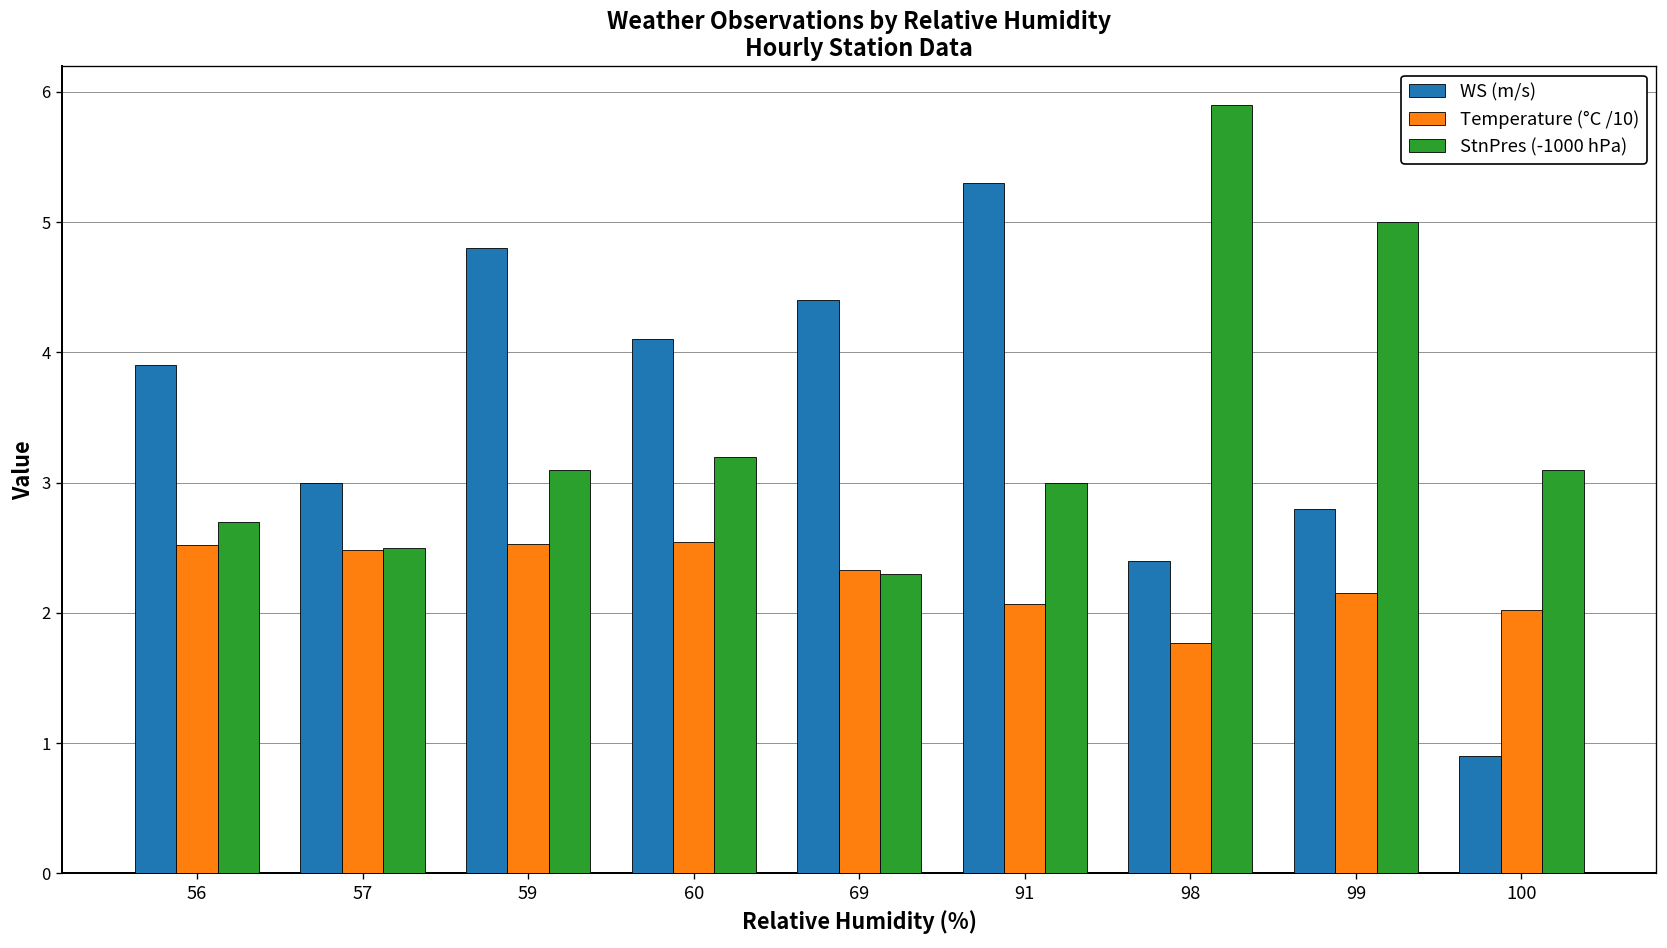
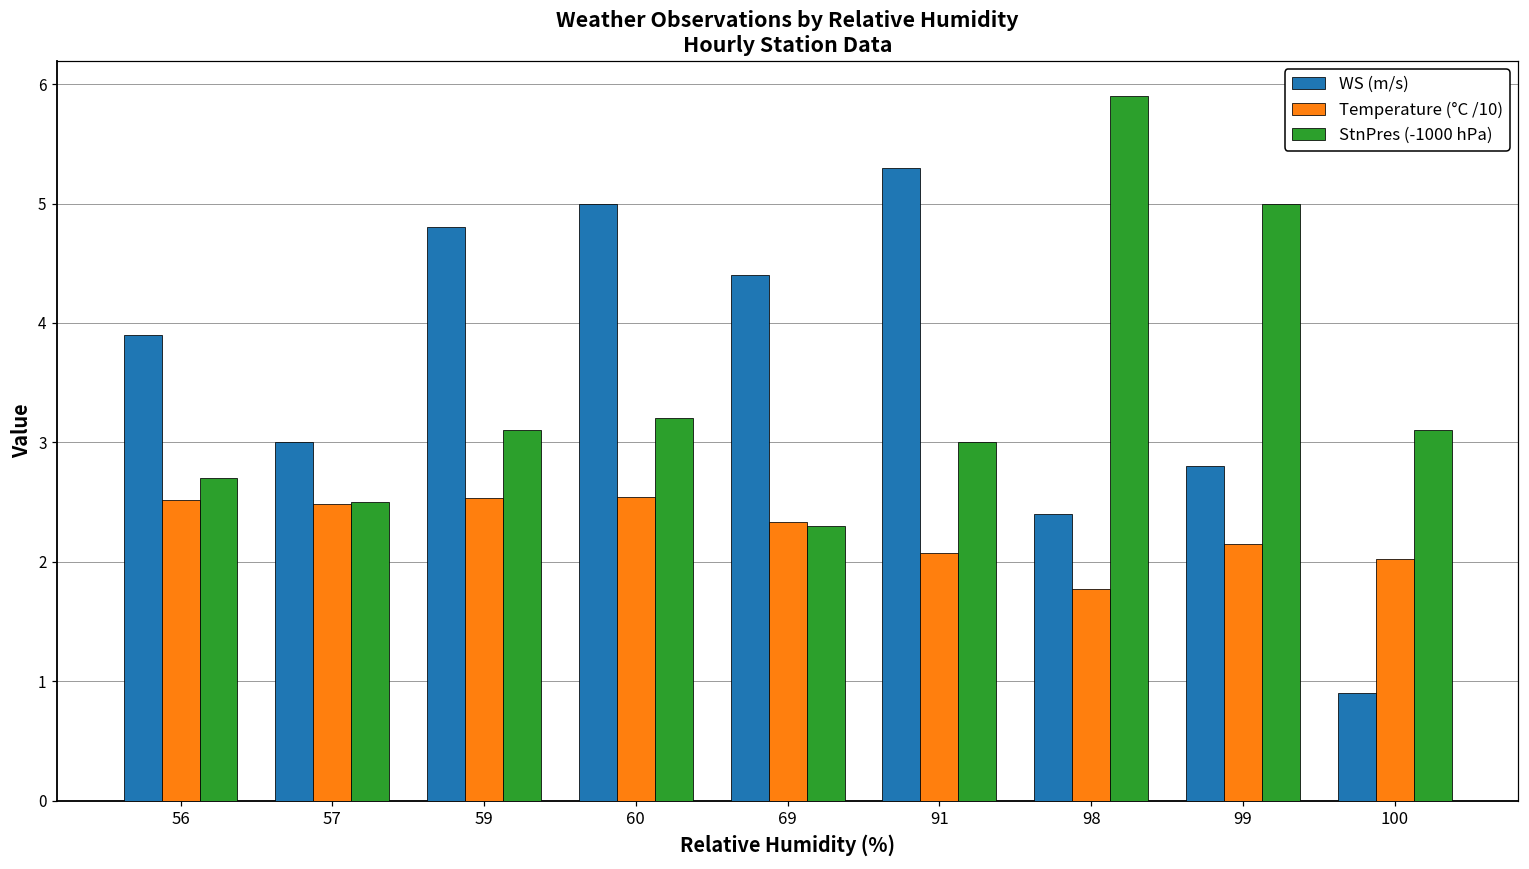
  {
    "WS (m/s)": {
      "56": 3.9,
      "57": 3.0,
      "59": 4.8,
-     "60": 4.1,
+     "60": 5.0,
      "69": 4.4,
      "91": 5.3,
      "98": 2.4,
      "99": 2.8,
      "100": 0.9
    },
    "Temperature (°C /10)": {
      "56": 2.5,
      "57": 2.5,
      "59": 2.53,
      "60": 2.54,
      "69": 2.33,
      "91": 2.07,
      "98": 1.77,
      "99": 2.15,
      "100": 2.0
    },
    "StnPres (-1000 hPa)": {
      "56": 2.7,
      "57": 2.5,
      "59": 3.1,
      "60": 3.2,
      "69": 2.3,
      "91": 3.0,
      "98": 5.9,
      "99": 5.0,
      "100": 3.1
    }
  }
